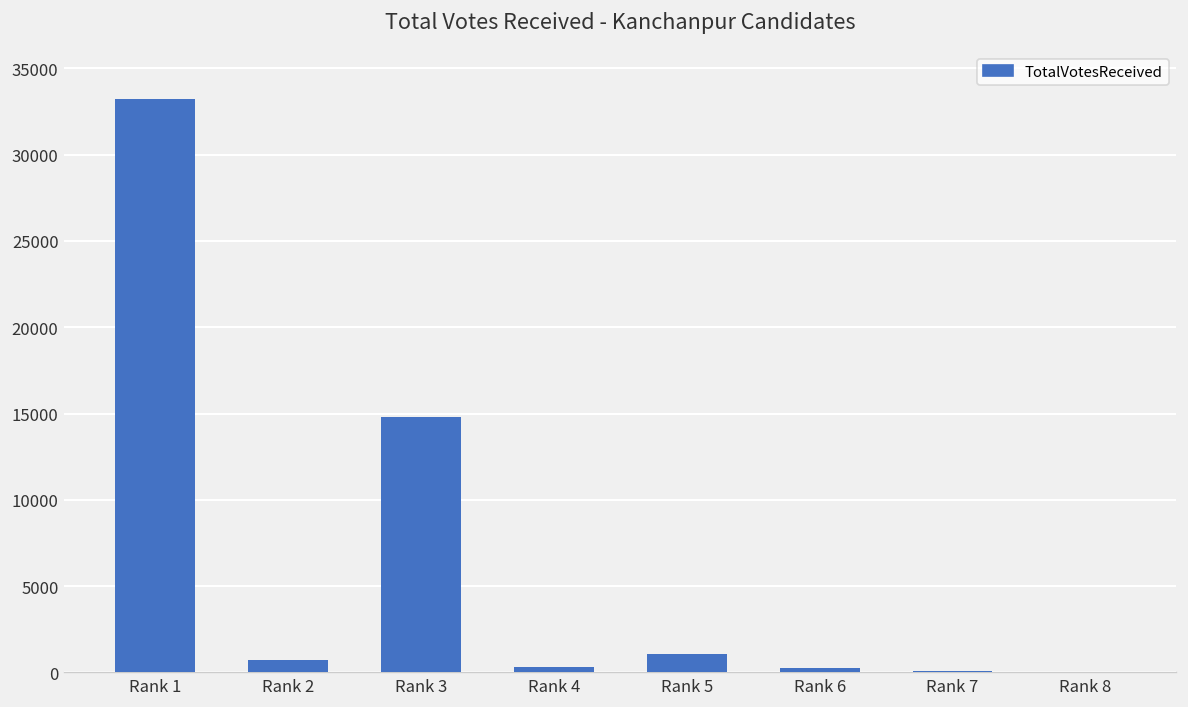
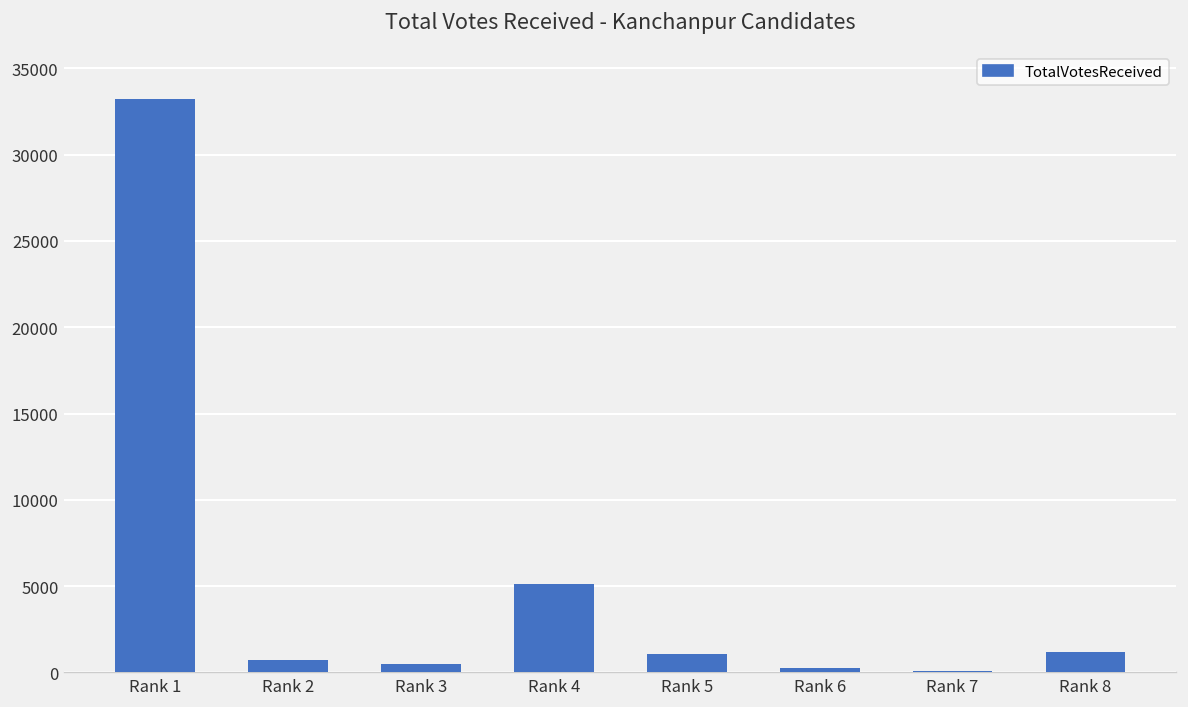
  {
    "Rank 1": 33200,
    "Rank 2": 700,
-   "Rank 3": 14800,
-   "Rank 4": 300,
+   "Rank 3": 500,
+   "Rank 4": 5100,
    "Rank 5": 1100,
    "Rank 6": 300,
-   "Rank 8": 0
+   "Rank 8": 1200
  }
